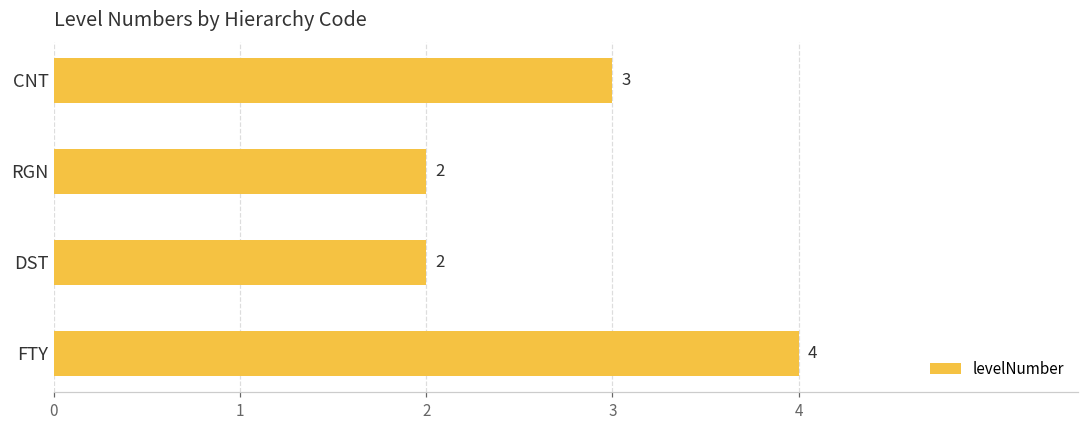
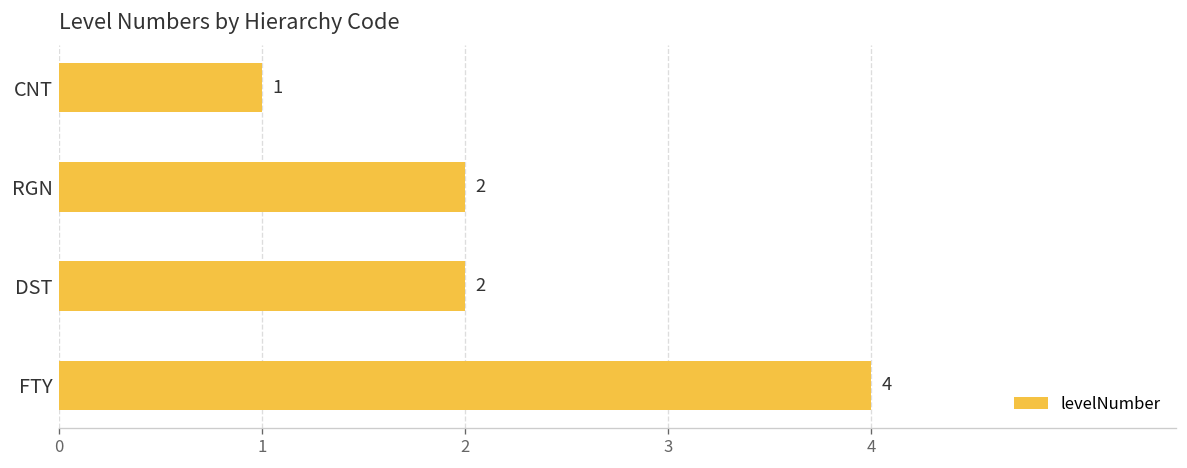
  {
-   "CNT": 3,
+   "CNT": 1,
    "RGN": 2,
    "DST": 2,
    "FTY": 4
  }
